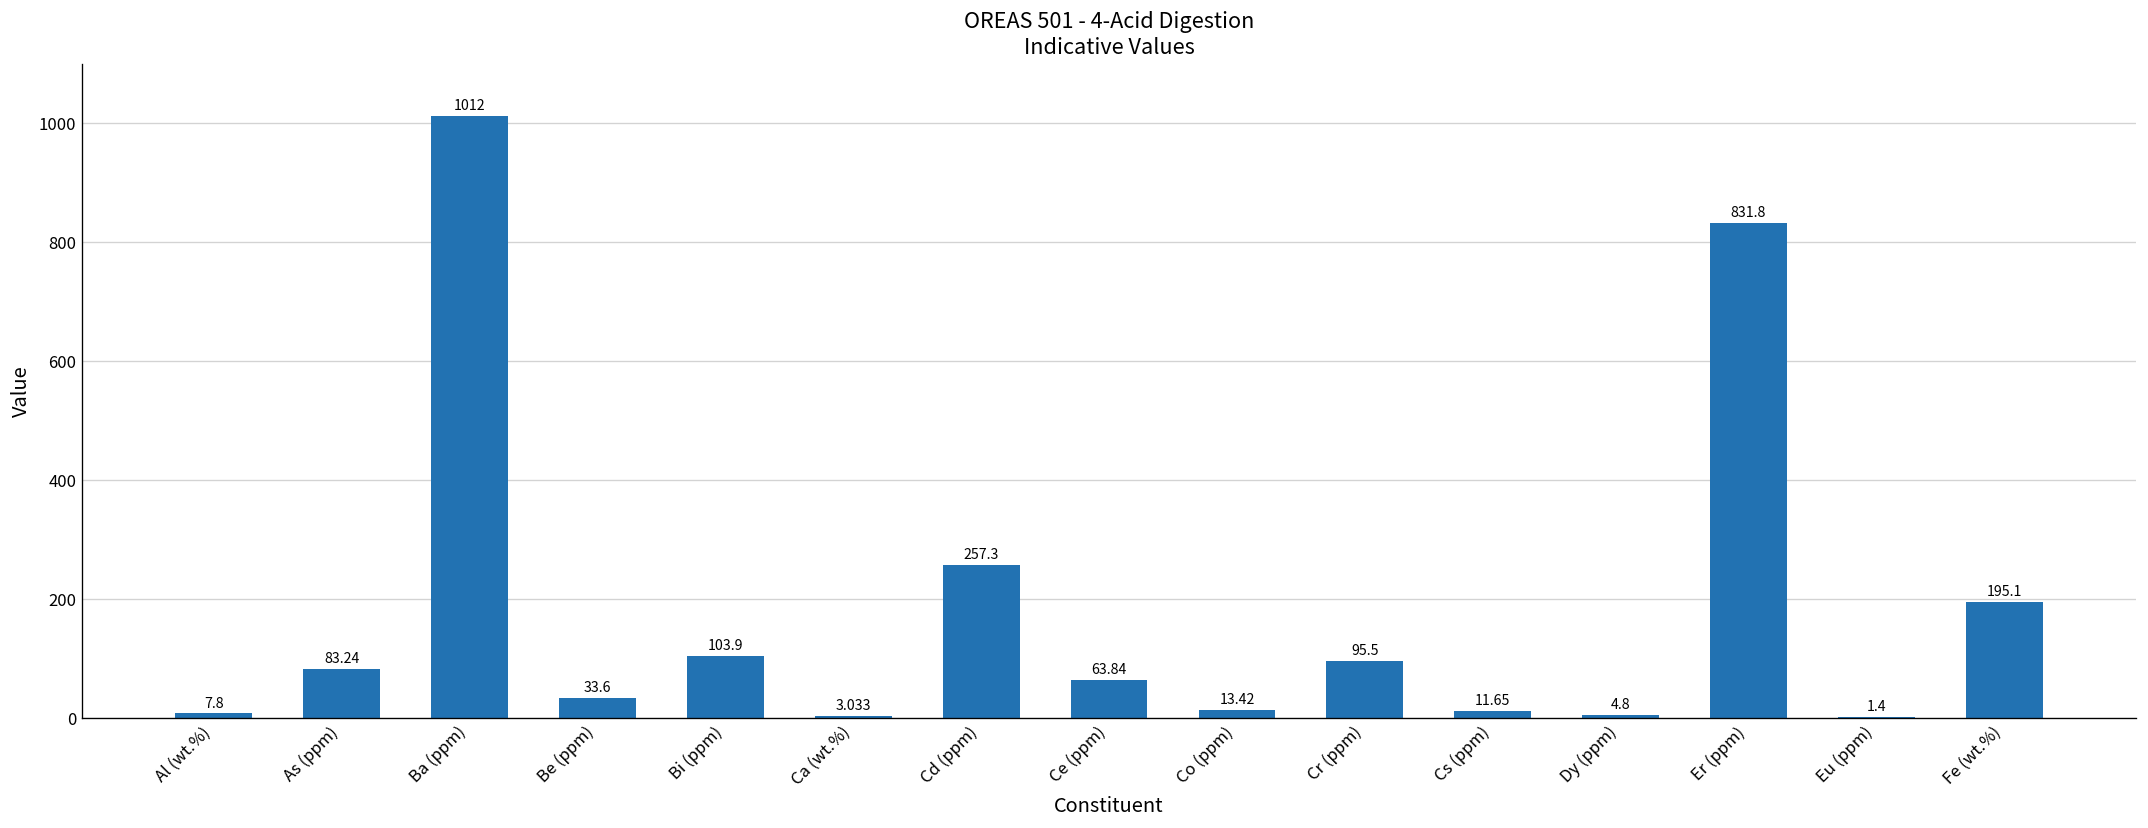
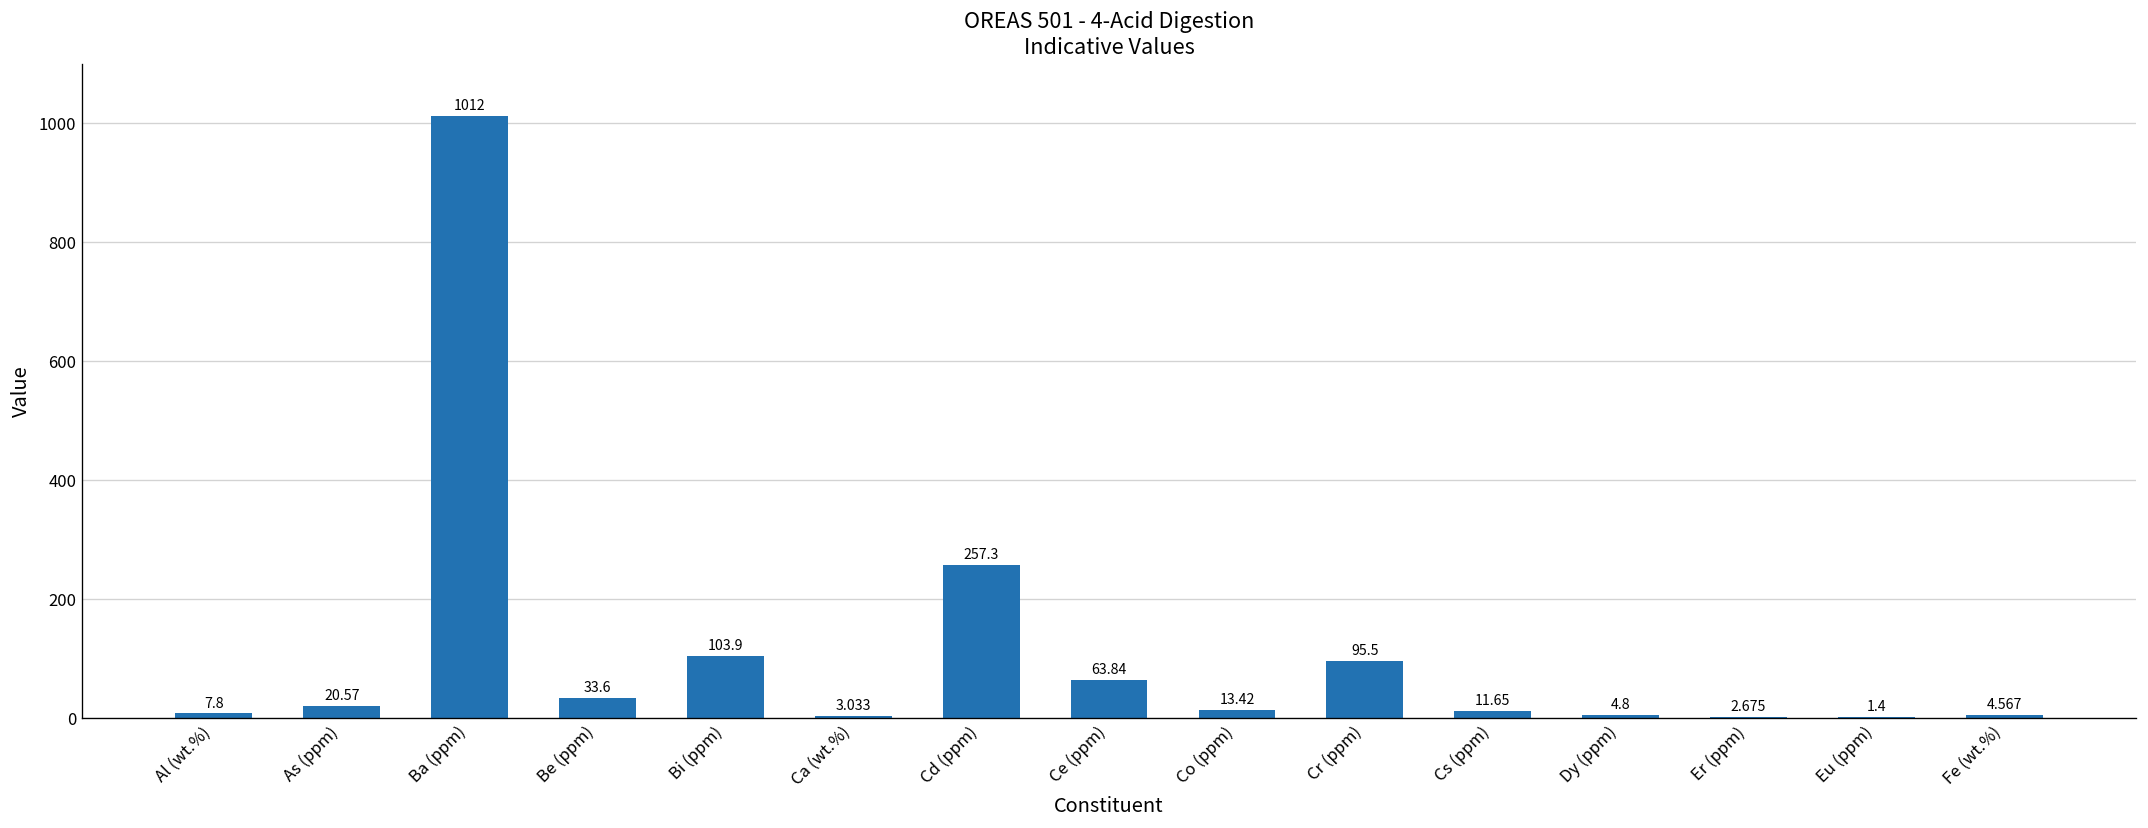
  {
    "Al (wt.%)": 7.8,
-   "As (ppm)": 83.24,
+   "As (ppm)": 20.57,
    "Ba (ppm)": 1012,
    "Be (ppm)": 33.6,
    "Bi (ppm)": 103.9,
    "Ca (wt.%)": 3.033,
    "Cd (ppm)": 257.3,
    "Ce (ppm)": 63.84,
    "Co (ppm)": 13.42,
    "Cr (ppm)": 95.5,
    "Cs (ppm)": 11.65,
    "Dy (ppm)": 4.8,
-   "Er (ppm)": 831.8,
+   "Er (ppm)": 2.675,
    "Eu (ppm)": 1.4,
-   "Fe (wt.%)": 195.1
+   "Fe (wt.%)": 4.567
  }
